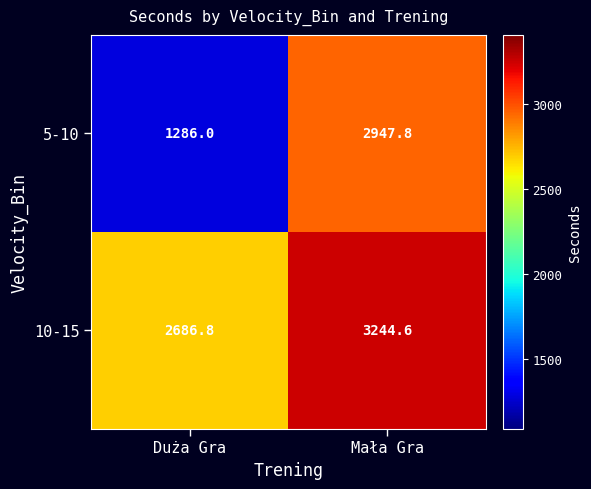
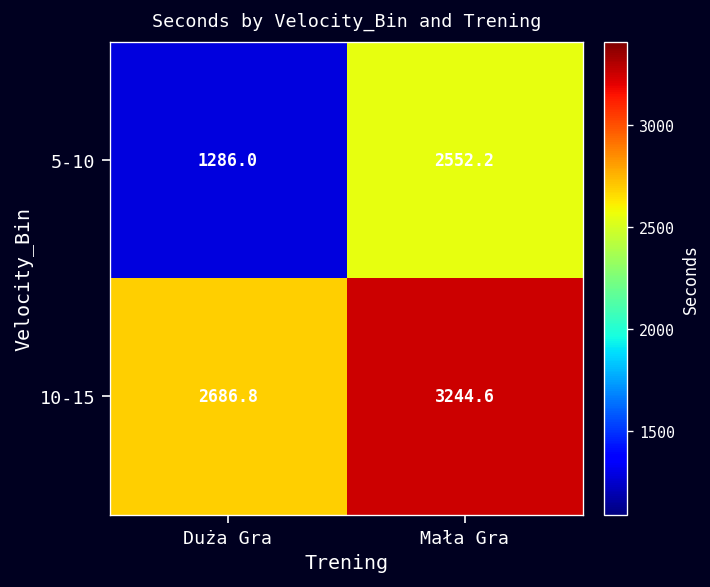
  {
    "5-10": {
      "Duża Gra": 1286.0,
-     "Mała Gra": 2947.8
+     "Mała Gra": 2552.2
    },
    "10-15": {
      "Duża Gra": 2686.8,
      "Mała Gra": 3244.6
    }
  }
